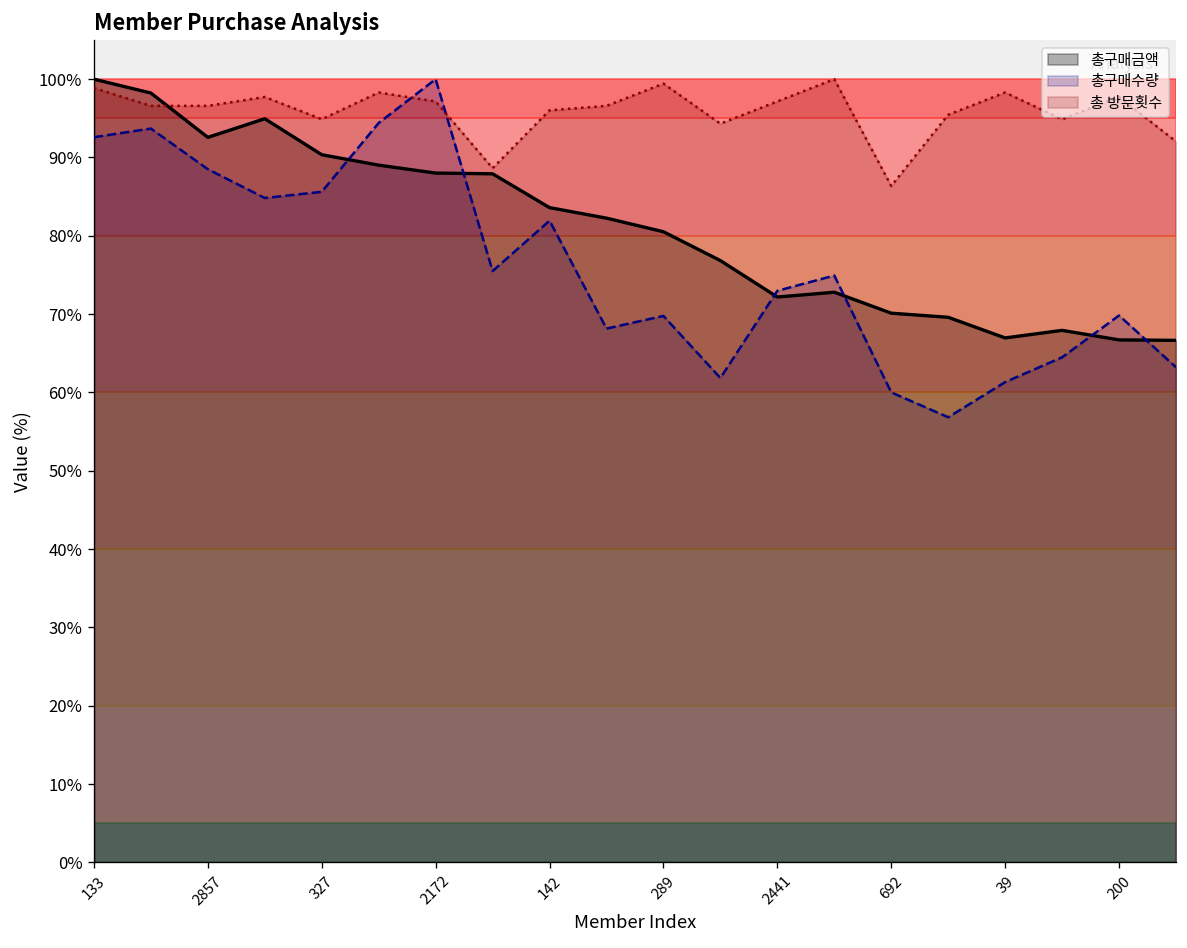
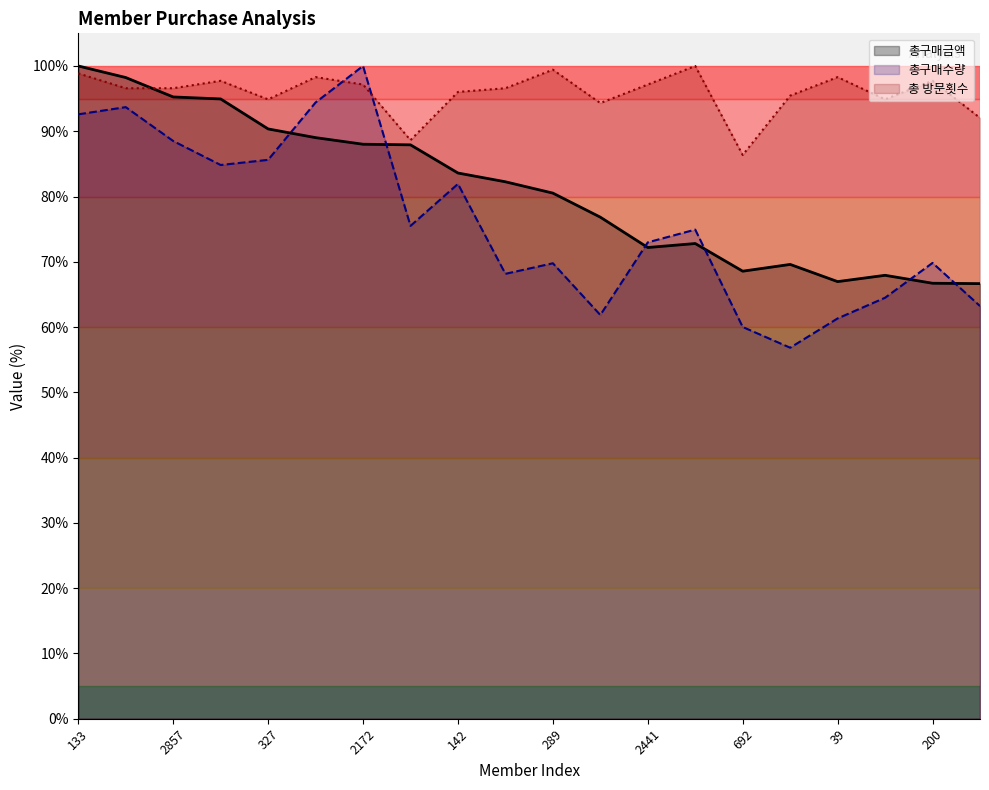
  {
    "총구매금액": {
      "133": "100%",
-     "2857": "93%",
+     "2857": "95%",
      "327": "90%",
      "2172": "88%",
      "142": "84%",
      "289": "81%",
      "2441": "72%",
-     "692": "70%",
+     "692": "69%",
      "39": "67%",
      "200": "67%"
    }
  }
